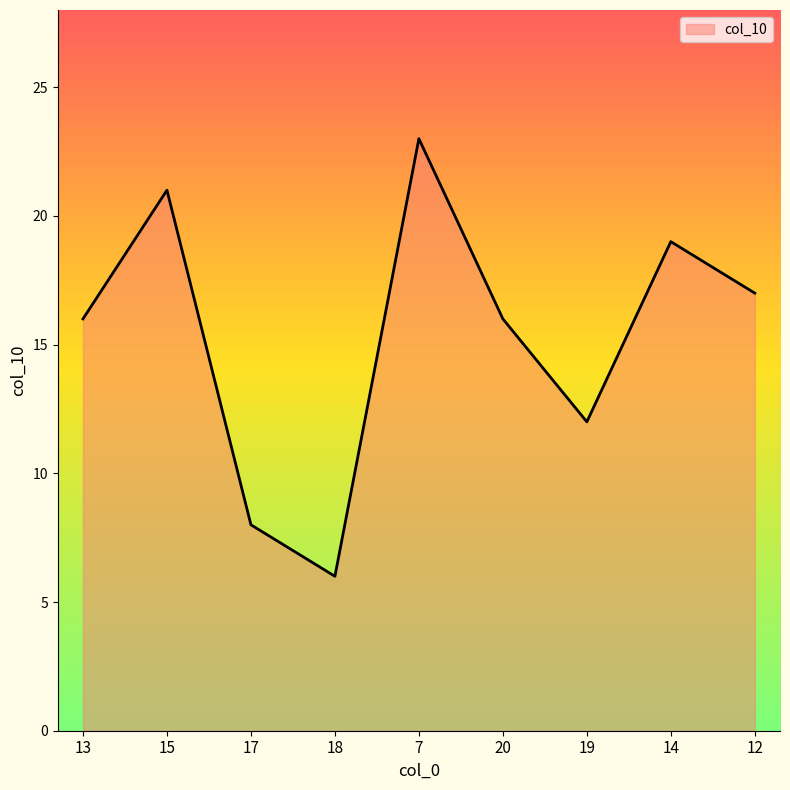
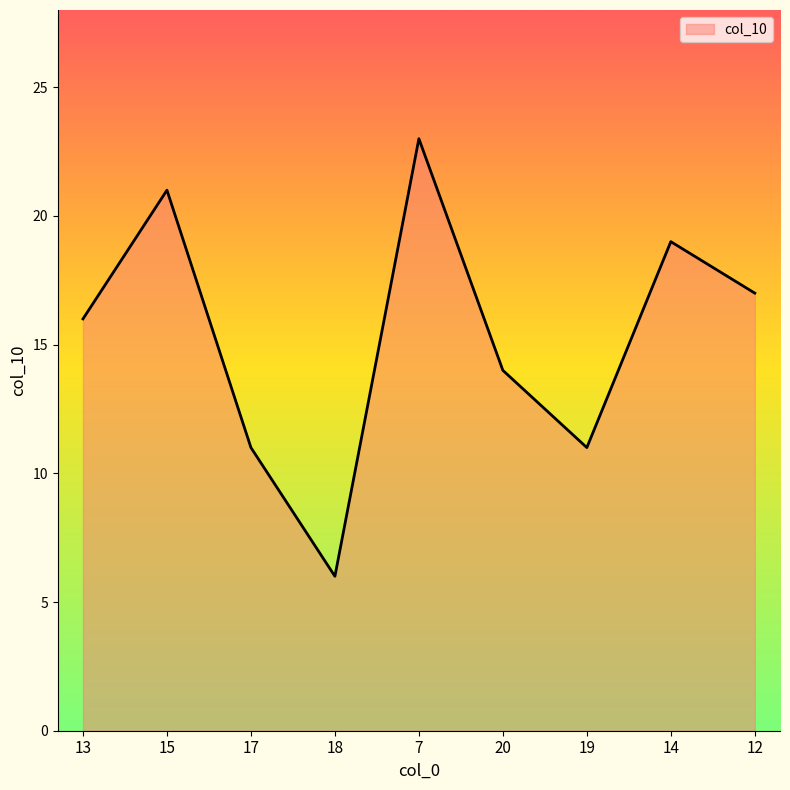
  {
    "13": 16,
    "15": 21,
-   "17": 8,
+   "17": 11,
    "18": 6,
    "7": 23,
-   "20": 16,
-   "19": 12,
+   "20": 14,
+   "19": 11,
    "14": 19,
    "12": 17
  }
